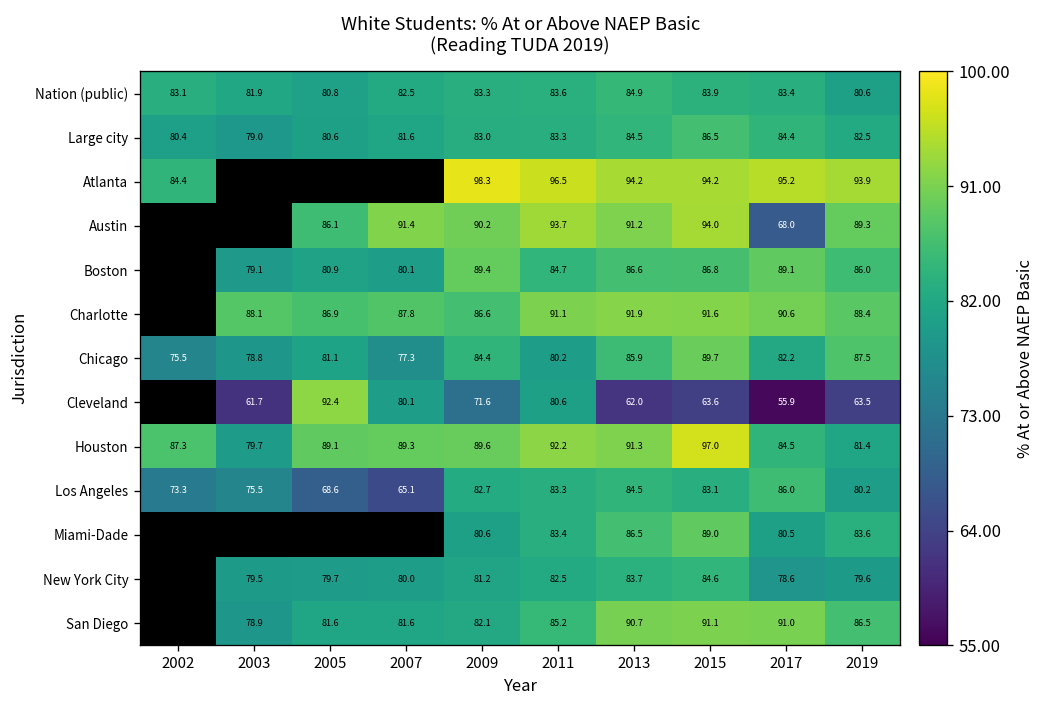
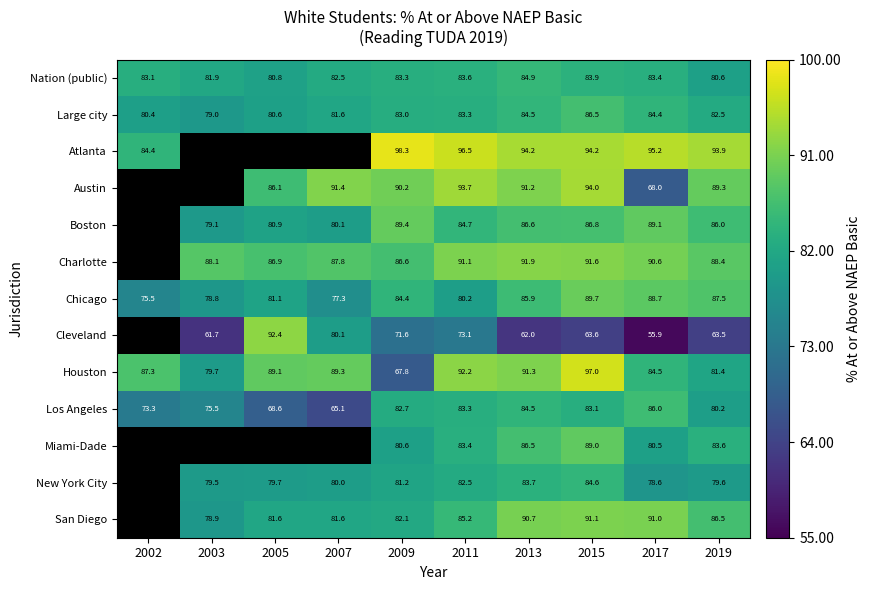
  {
    "Nation (public)": {
      "2002": 83.1,
      "2003": 81.9,
      "2005": 80.8,
      "2007": 82.5,
      "2009": 83.3,
      "2011": 83.6,
      "2013": 84.9,
      "2015": 83.9,
      "2017": 83.4,
      "2019": 80.6
    },
    "Large city": {
      "2002": 80.4,
      "2003": 79.0,
      "2005": 80.6,
      "2007": 81.6,
      "2009": 83.0,
      "2011": 83.3,
      "2013": 84.5,
      "2015": 86.5,
      "2017": 84.4,
      "2019": 82.5
    },
    "Atlanta": {
      "2002": 84.4,
      "2009": 98.3,
      "2011": 96.5,
      "2013": 94.2,
      "2015": 94.2,
      "2017": 95.2,
      "2019": 93.9
    },
    "Austin": {
      "2005": 86.1,
      "2007": 91.4,
      "2009": 90.2,
      "2011": 93.7,
      "2013": 91.2,
      "2015": 94.0,
      "2017": 68.0,
      "2019": 89.3
    },
    "Boston": {
      "2003": 79.1,
      "2005": 80.9,
      "2007": 80.1,
      "2009": 89.4,
      "2011": 84.7,
      "2013": 86.6,
      "2015": 86.8,
      "2017": 89.1,
      "2019": 86.0
    },
    "Charlotte": {
      "2003": 88.1,
      "2005": 86.9,
      "2007": 87.8,
      "2009": 86.6,
      "2011": 91.1,
      "2013": 91.9,
      "2015": 91.6,
      "2017": 90.6,
      "2019": 88.4
    },
    "Chicago": {
      "2002": 75.5,
      "2003": 78.8,
      "2005": 81.1,
      "2007": 77.3,
      "2009": 84.4,
      "2011": 80.2,
      "2013": 85.9,
      "2015": 89.7,
-     "2017": 82.2,
+     "2017": 88.7,
      "2019": 87.5
    },
    "Cleveland": {
      "2003": 61.7,
      "2005": 92.4,
      "2007": 80.1,
      "2009": 71.6,
-     "2011": 80.6,
+     "2011": 73.1,
      "2013": 62.0,
      "2015": 63.6,
      "2017": 55.9,
      "2019": 63.5
    },
    "Houston": {
      "2002": 87.3,
      "2003": 79.7,
      "2005": 89.1,
      "2007": 89.3,
-     "2009": 89.6,
+     "2009": 67.8,
      "2011": 92.2,
      "2013": 91.3,
      "2015": 97.0,
      "2017": 84.5,
      "2019": 81.4
    },
    "Los Angeles": {
      "2002": 73.3,
      "2003": 75.5,
      "2005": 68.6,
      "2007": 65.1,
      "2009": 82.7,
      "2011": 83.3,
      "2013": 84.5,
      "2015": 83.1,
      "2017": 86.0,
      "2019": 80.2
    },
    "Miami-Dade": {
      "2009": 80.6,
      "2011": 83.4,
      "2013": 86.5,
      "2015": 89.0,
      "2017": 80.5,
      "2019": 83.6
    },
    "New York City": {
      "2003": 79.5,
      "2005": 79.7,
      "2007": 80.0,
      "2009": 81.2,
      "2011": 82.5,
      "2013": 83.7,
      "2015": 84.6,
      "2017": 78.6,
      "2019": 79.6
    },
    "San Diego": {
      "2003": 78.9,
      "2005": 81.6,
      "2007": 81.6,
      "2009": 82.1,
      "2011": 85.2,
      "2013": 90.7,
      "2015": 91.1,
      "2017": 91.0,
      "2019": 86.5
    }
  }
